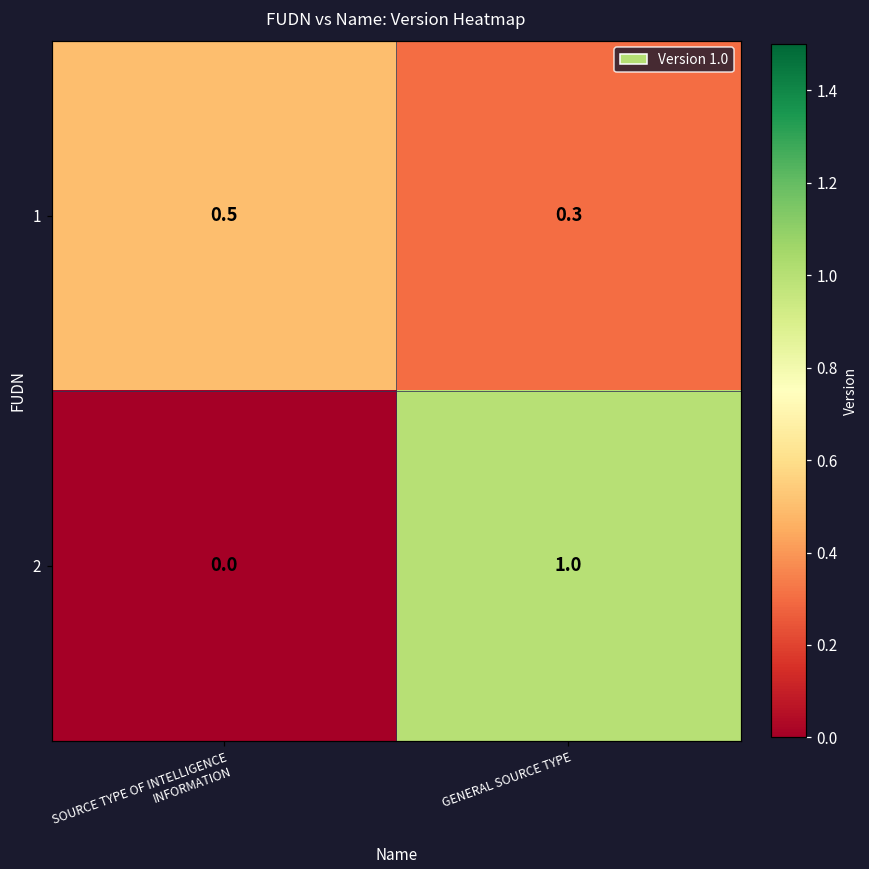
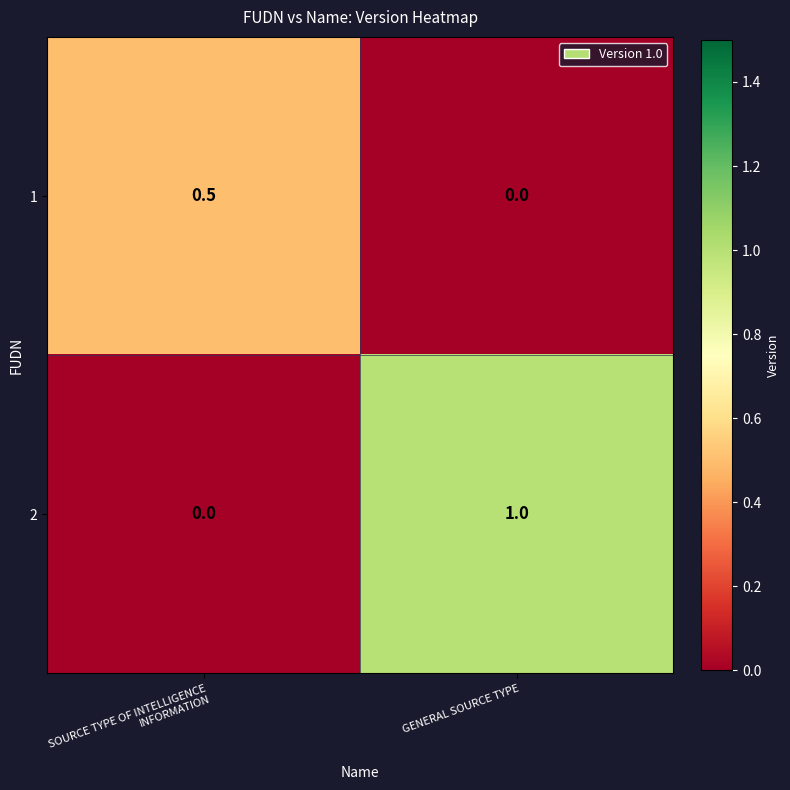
  {
    "1": {
      "SOURCE TYPE OF INTELLIGENCE INFORMATION": 0.5,
-     "GENERAL SOURCE TYPE": 0.3
+     "GENERAL SOURCE TYPE": 0.0
    },
    "2": {
      "SOURCE TYPE OF INTELLIGENCE INFORMATION": 0.0,
      "GENERAL SOURCE TYPE": 1.0
    }
  }
